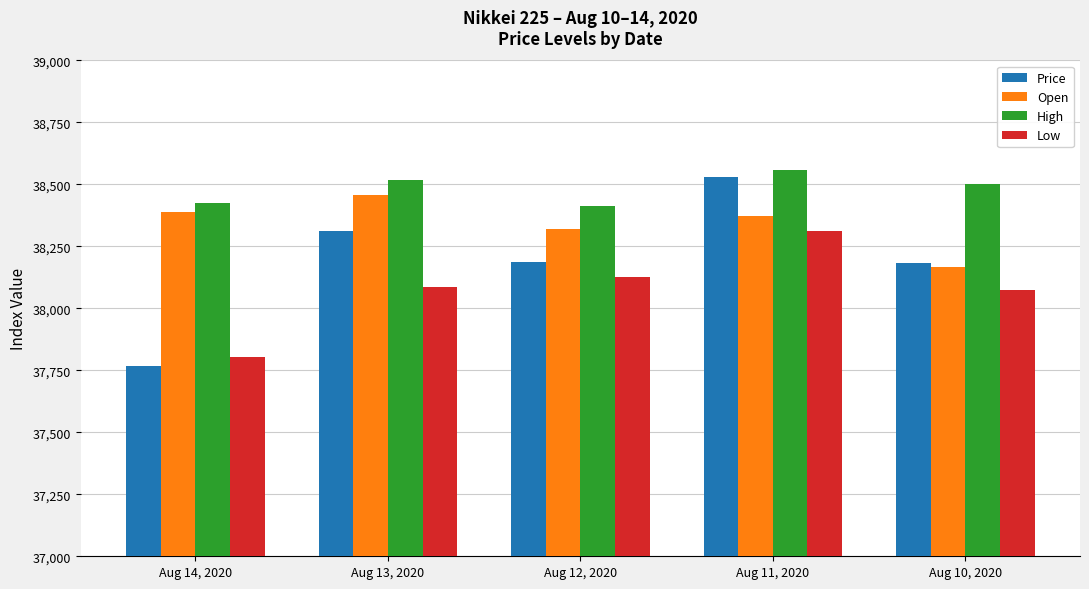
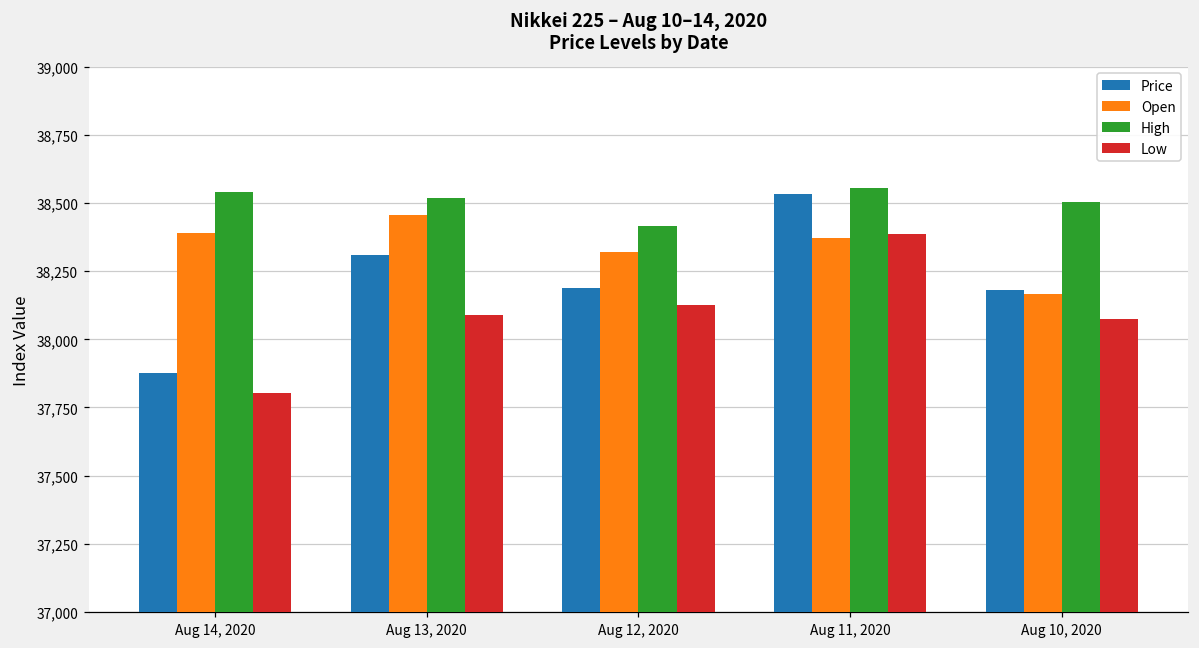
  {
    "Price": {
-     "Aug 14, 2020": "37,770",
+     "Aug 14, 2020": "37,880",
      "Aug 13, 2020": "38,310",
      "Aug 12, 2020": "38,190",
      "Aug 11, 2020": "38,530",
      "Aug 10, 2020": "38,180"
    },
    "Open": {
      "Aug 14, 2020": "38,390",
      "Aug 13, 2020": "38,460",
      "Aug 12, 2020": "38,320",
      "Aug 11, 2020": "38,370",
      "Aug 10, 2020": "38,170"
    },
    "High": {
-     "Aug 14, 2020": "38,430",
+     "Aug 14, 2020": "38,540",
      "Aug 13, 2020": "38,520",
      "Aug 12, 2020": "38,410",
      "Aug 11, 2020": "38,560",
      "Aug 10, 2020": "38,500"
    },
    "Low": {
      "Aug 14, 2020": "37,800",
      "Aug 13, 2020": "38,090",
      "Aug 12, 2020": "38,130",
-     "Aug 11, 2020": "38,310",
+     "Aug 11, 2020": "38,390",
      "Aug 10, 2020": "38,080"
    }
  }
